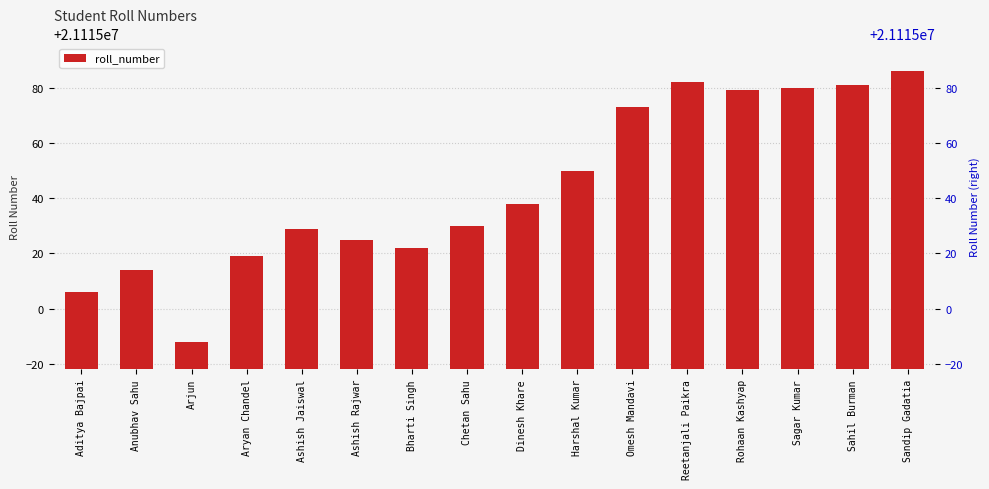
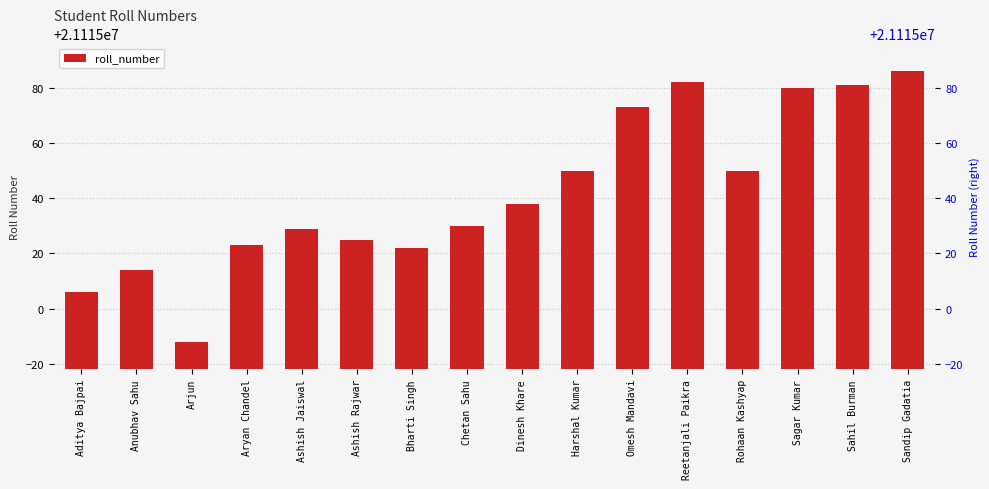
  {
    "Aditya Bajpai": 21115006,
    "Anubhav Sahu": 21115014,
    "Arjun": 21114988,
-   "Aryan Chandel": 21115019,
+   "Aryan Chandel": 21115023,
    "Ashish Jaiswal": 21115029,
    "Ashish Rajwar": 21115025,
    "Bharti Singh": 21115022,
    "Chetan Sahu": 21115030,
    "Dinesh Khare": 21115038,
    "Harshal Kumar": 21115050,
    "Omesh Mandavi": 21115073,
    "Reetanjali Paikra": 21115082,
-   "Rohaan Kashyap": 21115079,
+   "Rohaan Kashyap": 21115050,
    "Sagar Kumar": 21115080,
    "Sahil Burman": 21115081,
    "Sandip Gadatia": 21115086
  }
